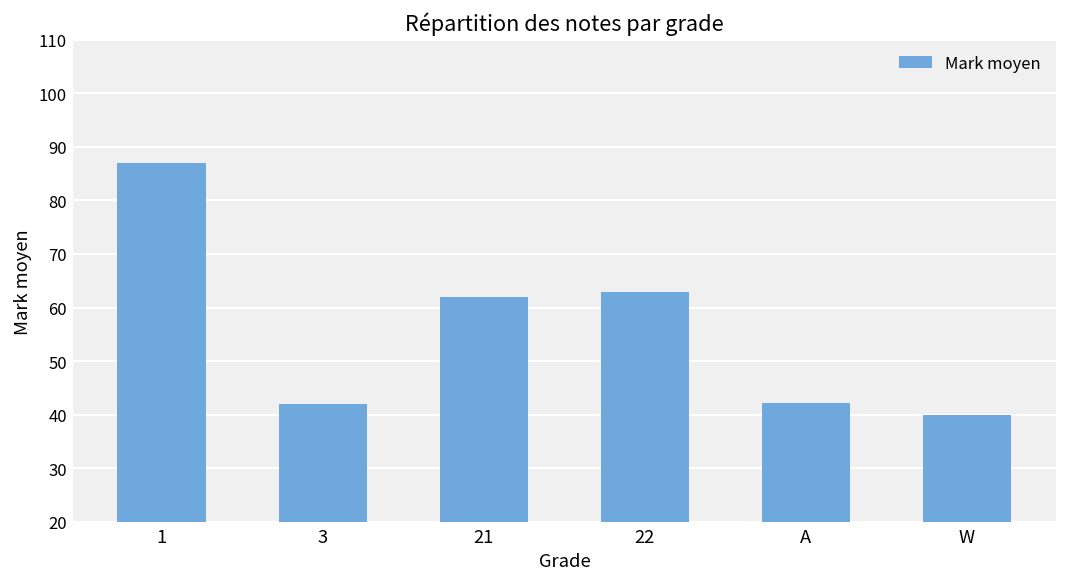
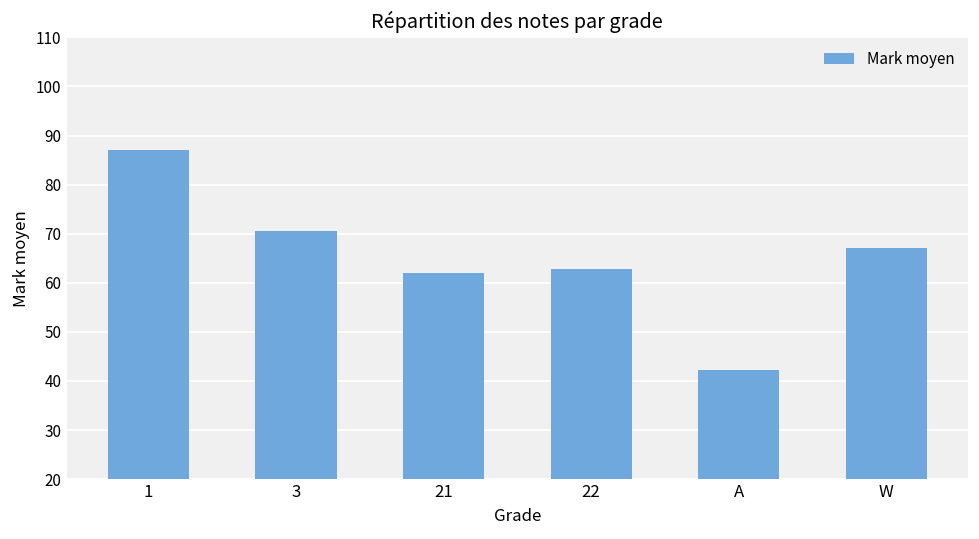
  {
    "1": 87,
-   "3": 42,
+   "3": 71,
    "21": 62,
    "22": 63,
    "A": 42,
-   "W": 40
+   "W": 67
  }
